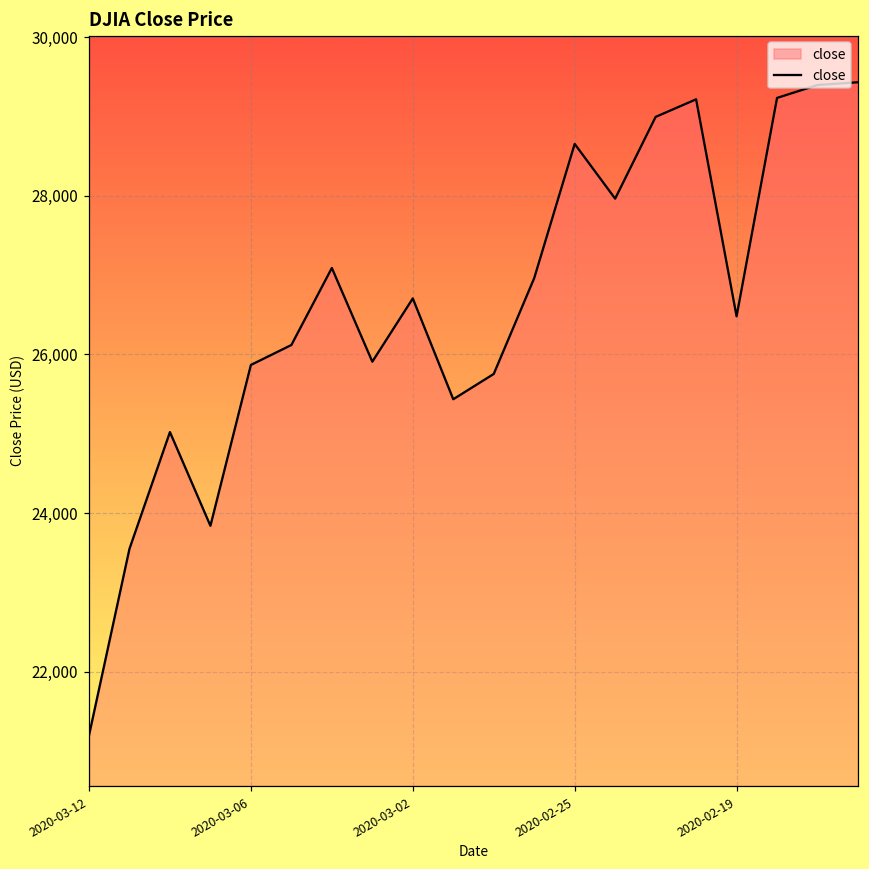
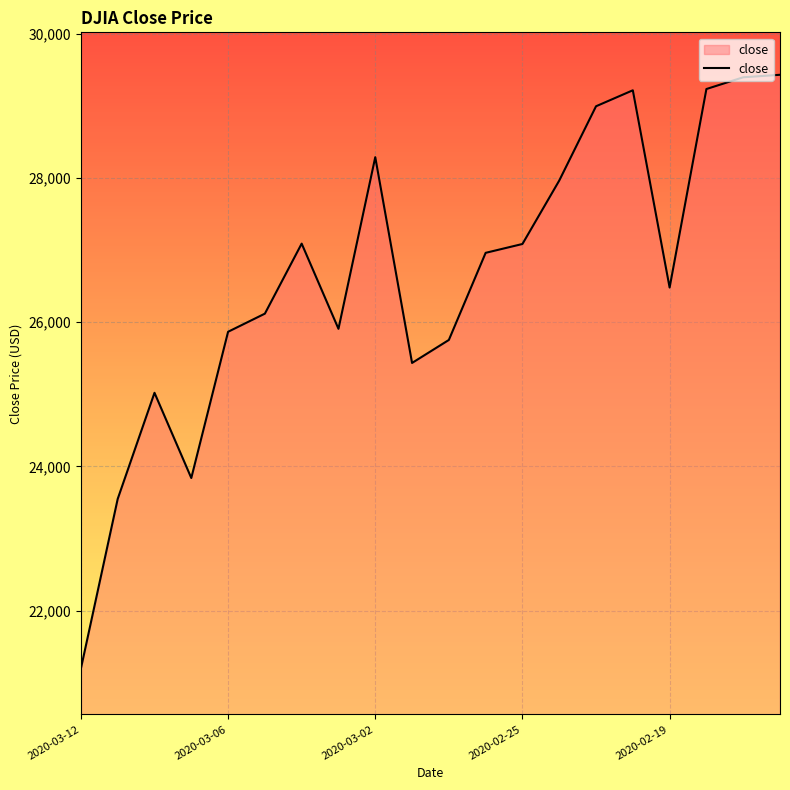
  {
    "2020-03-12": "21,200",
    "2020-03-06": "25,900",
-   "2020-03-02": "26,700",
-   "2020-02-25": "28,700",
+   "2020-03-02": "28,300",
+   "2020-02-25": "27,100",
    "2020-02-19": "26,500"
  }
